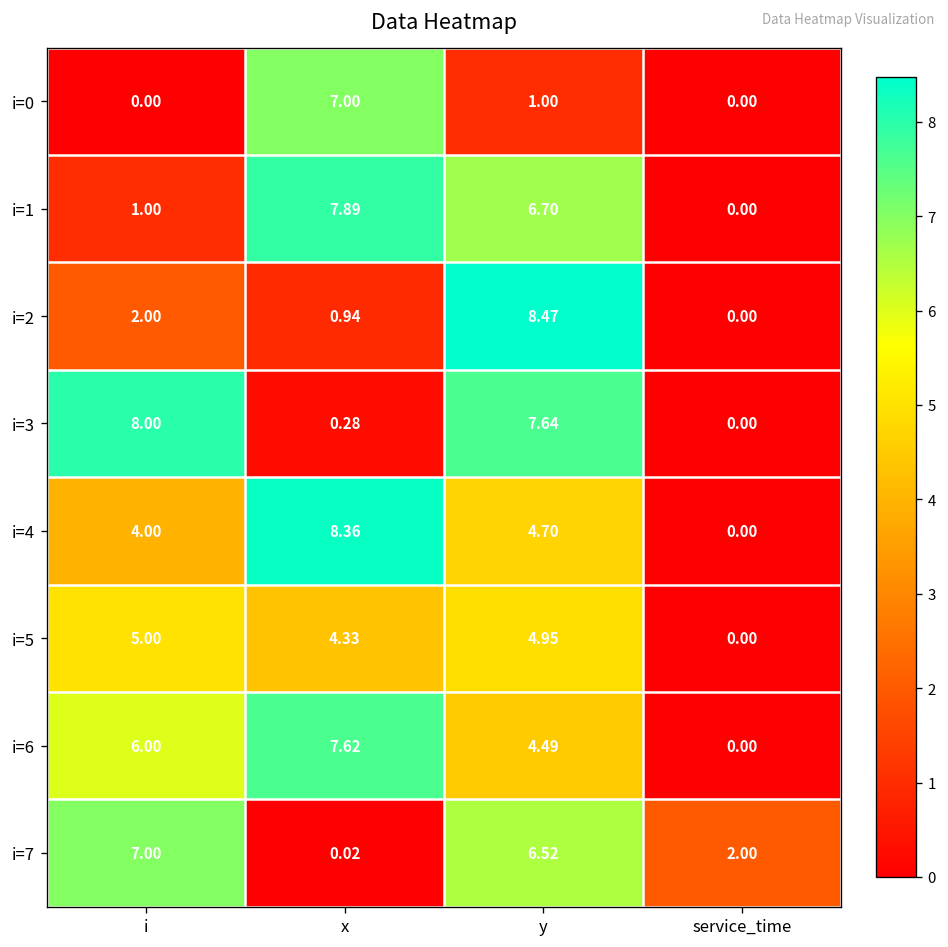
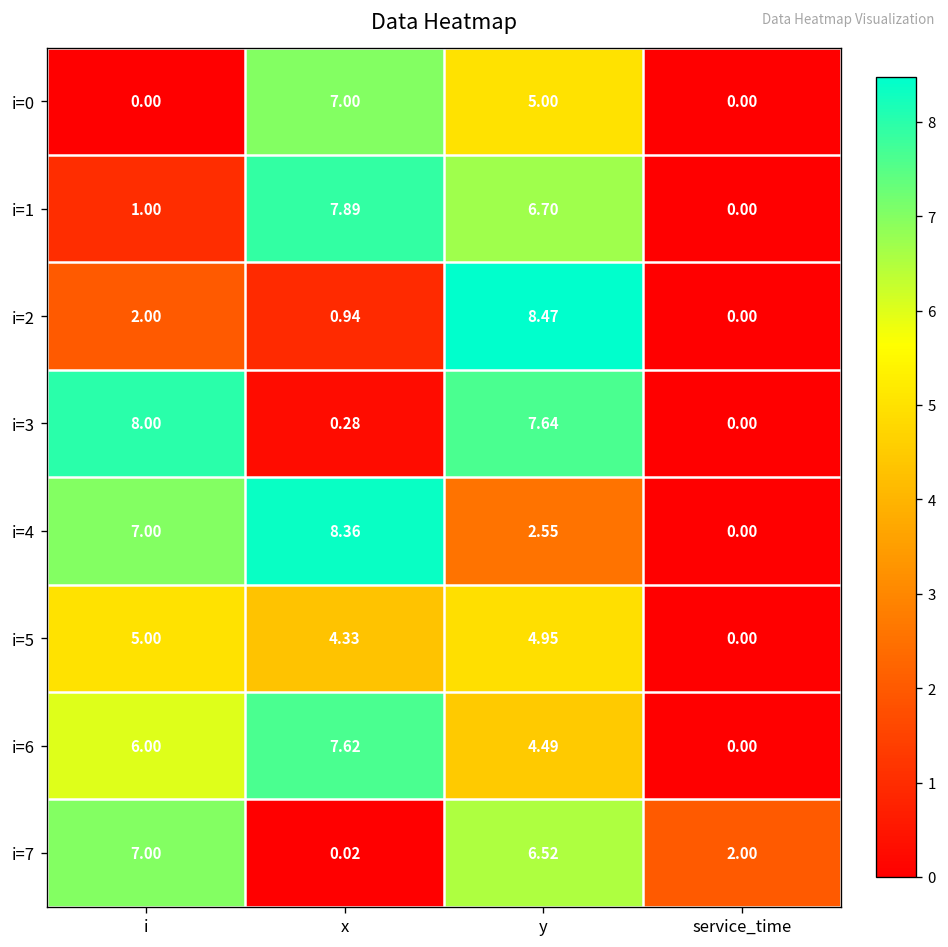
  {
    "i=0": {
-     "y": 1.00
+     "y": 5.00
    },
    "i=4": {
-     "i": 4.00,
-     "y": 4.70
+     "i": 7.00,
+     "y": 2.55
    }
  }
